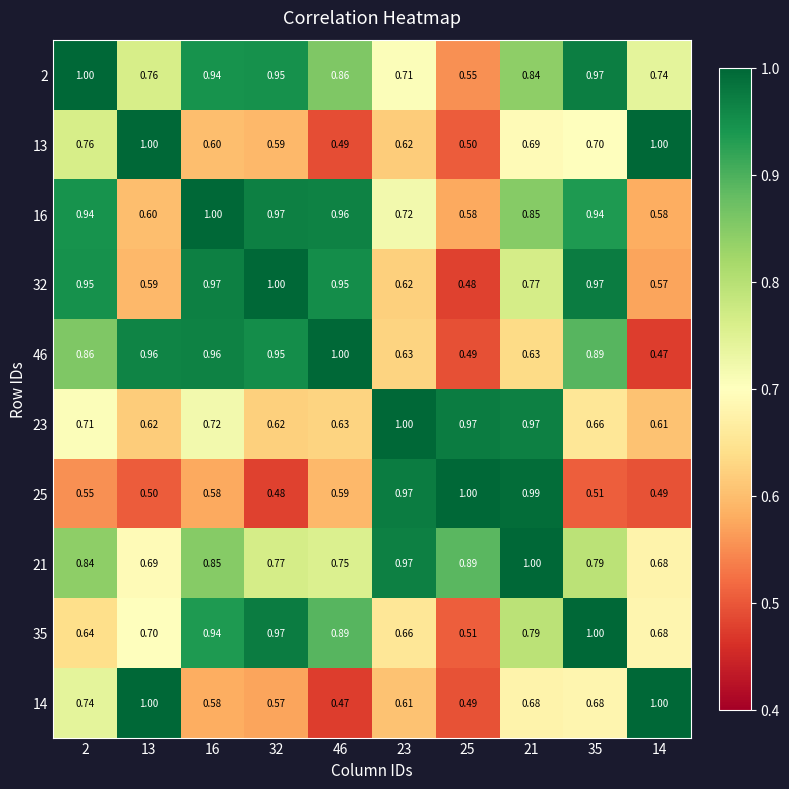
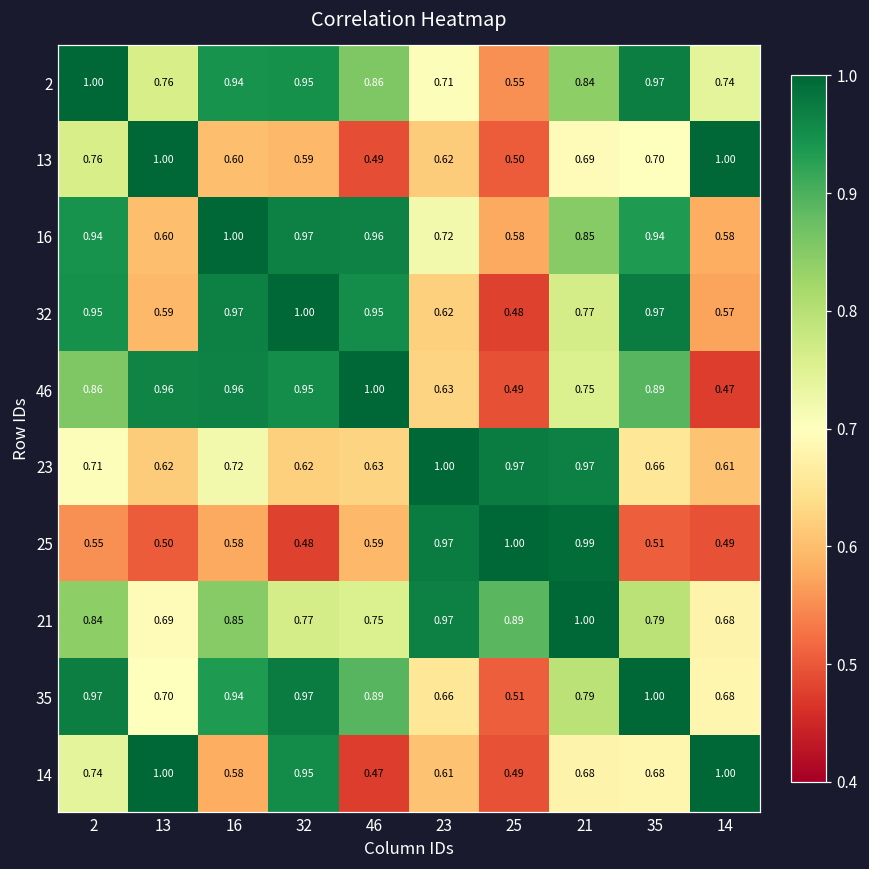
  {
    "2": {
      "2": 1.00,
      "13": 0.76,
      "16": 0.94,
      "32": 0.95,
      "46": 0.86,
      "23": 0.71,
      "25": 0.55,
      "21": 0.84,
      "35": 0.97,
      "14": 0.74
    },
    "13": {
      "2": 0.76,
      "13": 1.00,
      "16": 0.60,
      "32": 0.59,
      "46": 0.49,
      "23": 0.62,
      "25": 0.50,
      "21": 0.69,
      "35": 0.70,
      "14": 1.00
    },
    "16": {
      "2": 0.94,
      "13": 0.60,
      "16": 1.00,
      "32": 0.97,
      "46": 0.96,
      "23": 0.72,
      "25": 0.58,
      "21": 0.85,
      "35": 0.94,
      "14": 0.58
    },
    "32": {
      "2": 0.95,
      "13": 0.59,
      "16": 0.97,
      "32": 1.00,
      "46": 0.95,
      "23": 0.62,
      "25": 0.48,
      "21": 0.77,
      "35": 0.97,
      "14": 0.57
    },
    "46": {
      "2": 0.86,
      "13": 0.96,
      "16": 0.96,
      "32": 0.95,
      "46": 1.00,
      "23": 0.63,
      "25": 0.49,
-     "21": 0.63,
+     "21": 0.75,
      "35": 0.89,
      "14": 0.47
    },
    "23": {
      "2": 0.71,
      "13": 0.62,
      "16": 0.72,
      "32": 0.62,
      "46": 0.63,
      "23": 1.00,
      "25": 0.97,
      "21": 0.97,
      "35": 0.66,
      "14": 0.61
    },
    "25": {
      "2": 0.55,
      "13": 0.50,
      "16": 0.58,
      "32": 0.48,
      "46": 0.59,
      "23": 0.97,
      "25": 1.00,
      "21": 0.99,
      "35": 0.51,
      "14": 0.49
    },
    "21": {
      "2": 0.84,
      "13": 0.69,
      "16": 0.85,
      "32": 0.77,
      "46": 0.75,
      "23": 0.97,
      "25": 0.89,
      "21": 1.00,
      "35": 0.79,
      "14": 0.68
    },
    "35": {
-     "2": 0.64,
+     "2": 0.97,
      "13": 0.70,
      "16": 0.94,
      "32": 0.97,
      "46": 0.89,
      "23": 0.66,
      "25": 0.51,
      "21": 0.79,
      "35": 1.00,
      "14": 0.68
    },
    "14": {
      "2": 0.74,
      "13": 1.00,
      "16": 0.58,
-     "32": 0.57,
+     "32": 0.95,
      "46": 0.47,
      "23": 0.61,
      "25": 0.49,
      "21": 0.68,
      "35": 0.68,
      "14": 1.00
    }
  }
